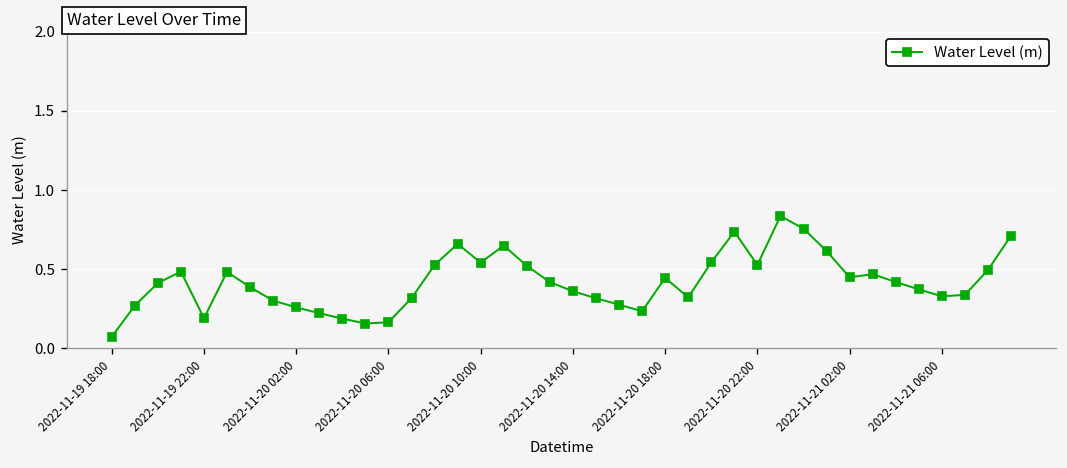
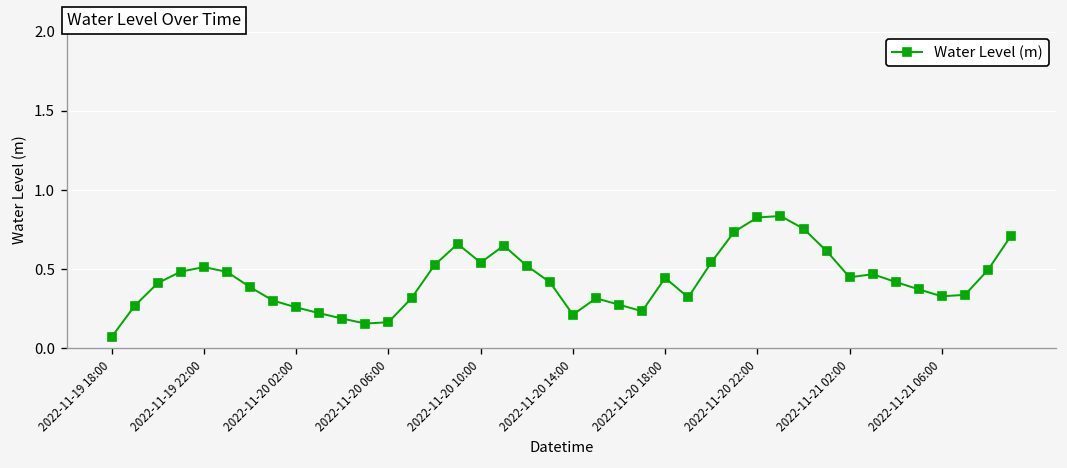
  {
    "2022-11-19 18:00": 0.07,
-   "2022-11-19 22:00": 0.19,
+   "2022-11-19 22:00": 0.51,
    "2022-11-20 02:00": 0.26,
    "2022-11-20 06:00": 0.16,
    "2022-11-20 10:00": 0.54,
-   "2022-11-20 14:00": 0.36,
+   "2022-11-20 14:00": 0.21,
    "2022-11-20 18:00": 0.44,
-   "2022-11-20 22:00": 0.53,
+   "2022-11-20 22:00": 0.83,
    "2022-11-21 02:00": 0.45,
    "2022-11-21 06:00": 0.33
  }
